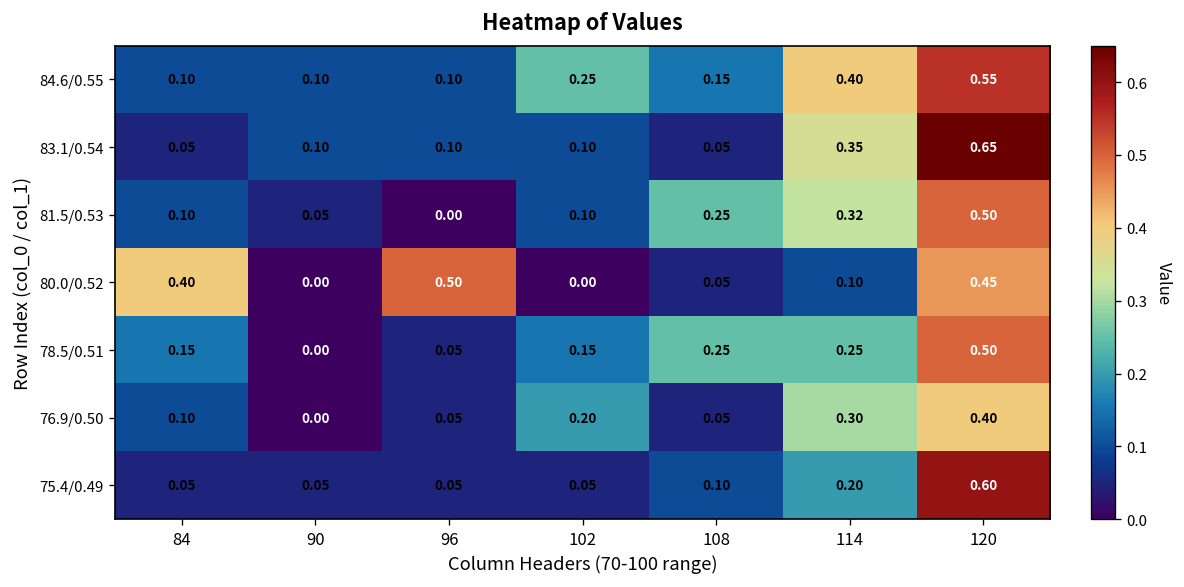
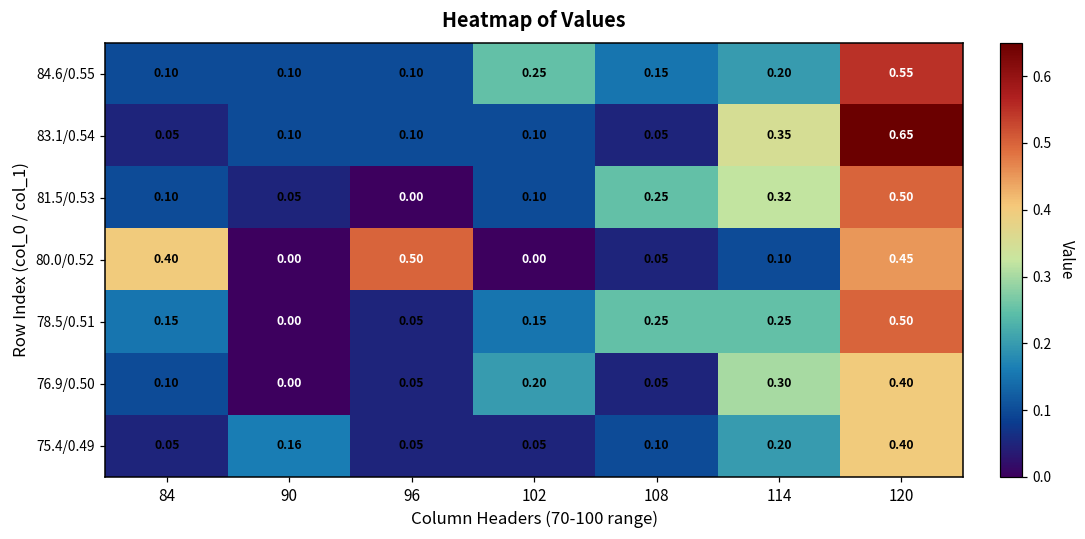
  {
    "84.6/0.55": {
      "84": 0.10,
      "90": 0.10,
      "96": 0.10,
      "102": 0.25,
      "108": 0.15,
-     "114": 0.40,
+     "114": 0.20,
      "120": 0.55
    },
    "83.1/0.54": {
      "84": 0.05,
      "90": 0.10,
      "96": 0.10,
      "102": 0.10,
      "108": 0.05,
      "114": 0.35,
      "120": 0.65
    },
    "81.5/0.53": {
      "84": 0.10,
      "90": 0.05,
      "96": 0.00,
      "102": 0.10,
      "108": 0.25,
      "114": 0.32,
      "120": 0.50
    },
    "80.0/0.52": {
      "84": 0.40,
      "90": 0.00,
      "96": 0.50,
      "102": 0.00,
      "108": 0.05,
      "114": 0.10,
      "120": 0.45
    },
    "78.5/0.51": {
      "84": 0.15,
      "90": 0.00,
      "96": 0.05,
      "102": 0.15,
      "108": 0.25,
      "114": 0.25,
      "120": 0.50
    },
    "76.9/0.50": {
      "84": 0.10,
      "90": 0.00,
      "96": 0.05,
      "102": 0.20,
      "108": 0.05,
      "114": 0.30,
      "120": 0.40
    },
    "75.4/0.49": {
      "84": 0.05,
-     "90": 0.05,
+     "90": 0.16,
      "96": 0.05,
      "102": 0.05,
      "108": 0.10,
      "114": 0.20,
-     "120": 0.60
+     "120": 0.40
    }
  }
